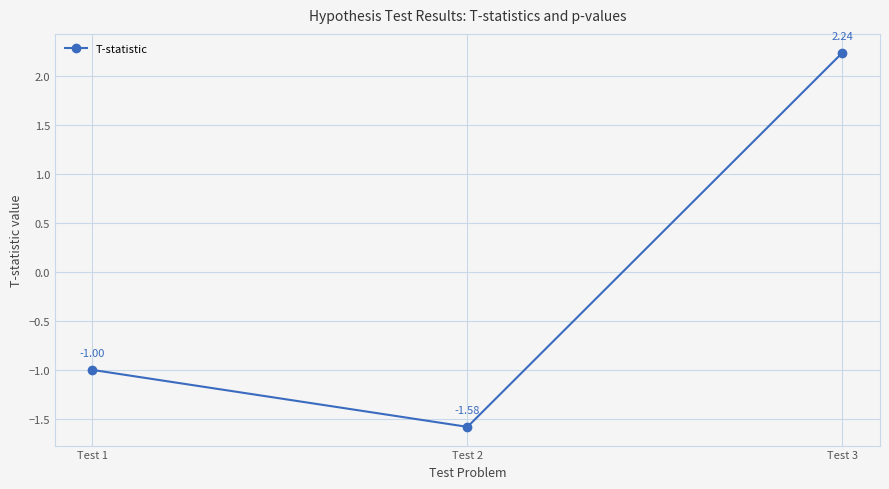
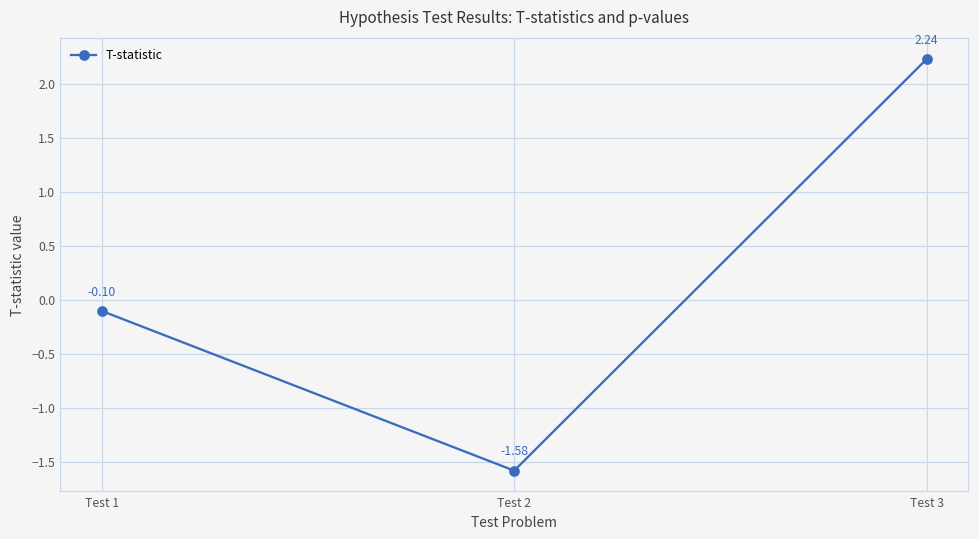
  {
-   "Test 1": -1.00,
+   "Test 1": -0.10,
    "Test 2": -1.58,
    "Test 3": 2.24
  }
